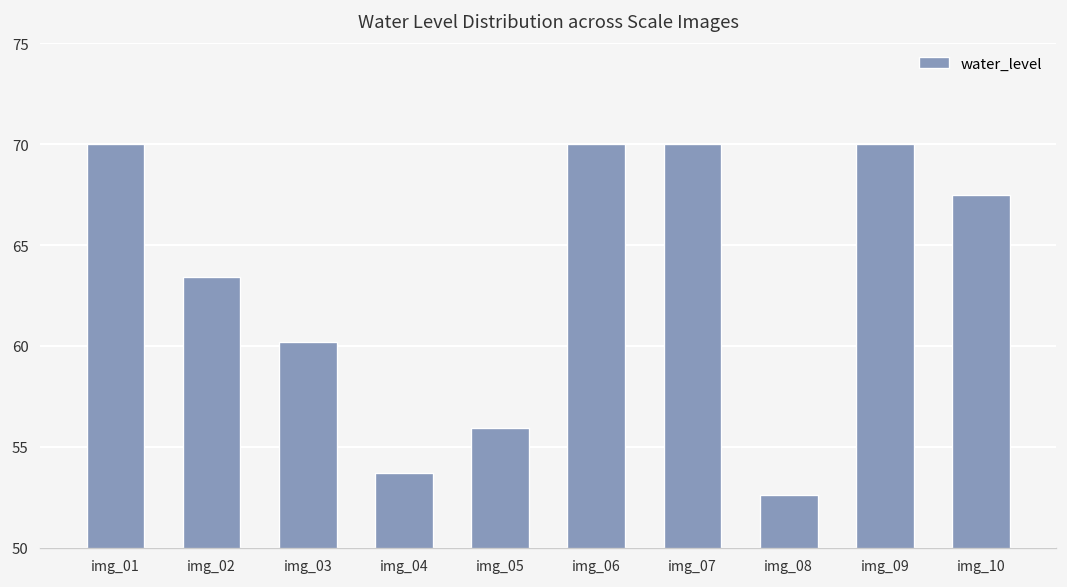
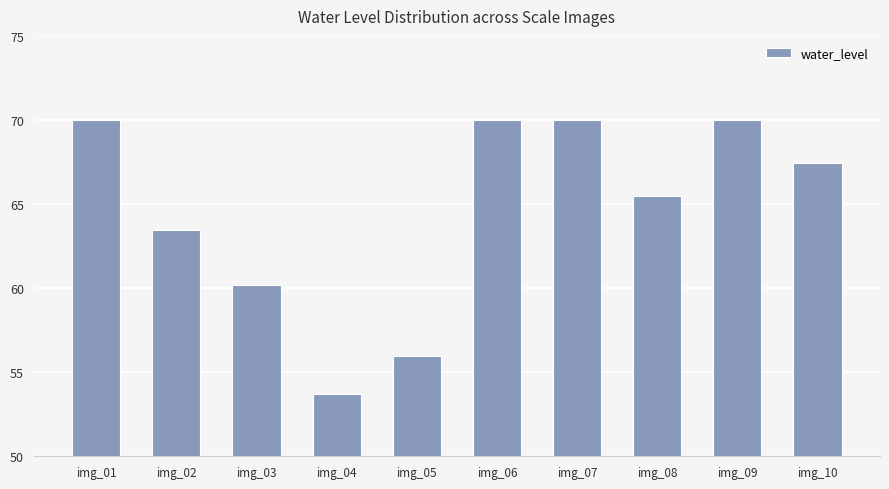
  {
    "img_01": 70.0,
    "img_02": 63.4,
    "img_03": 60.2,
    "img_04": 53.7,
    "img_05": 56.0,
    "img_06": 70.0,
    "img_07": 70.0,
-   "img_08": 52.6,
+   "img_08": 65.5,
    "img_09": 70.0,
    "img_10": 67.5
  }
